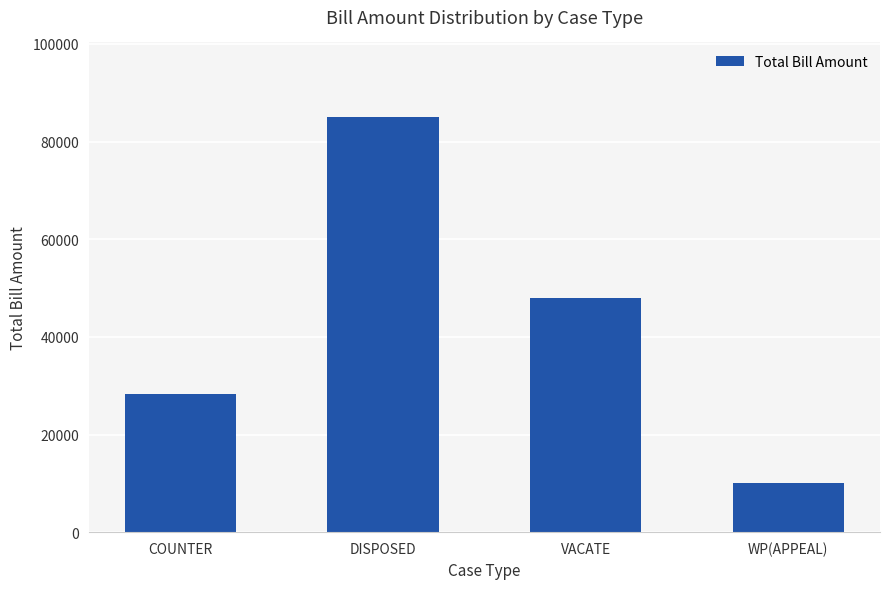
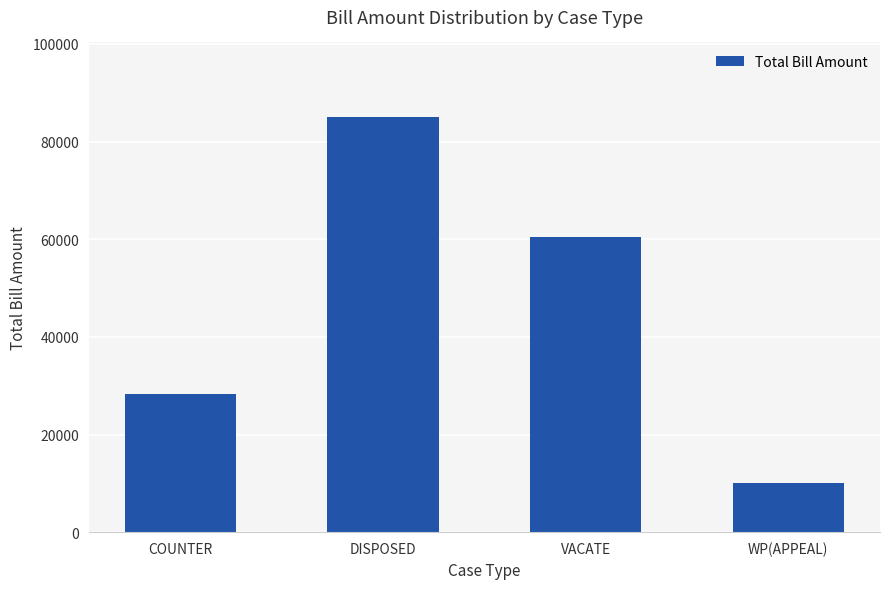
  {
    "COUNTER": 28000,
    "DISPOSED": 85000,
-   "VACATE": 48000,
+   "VACATE": 60000,
    "WP(APPEAL)": 10000
  }
